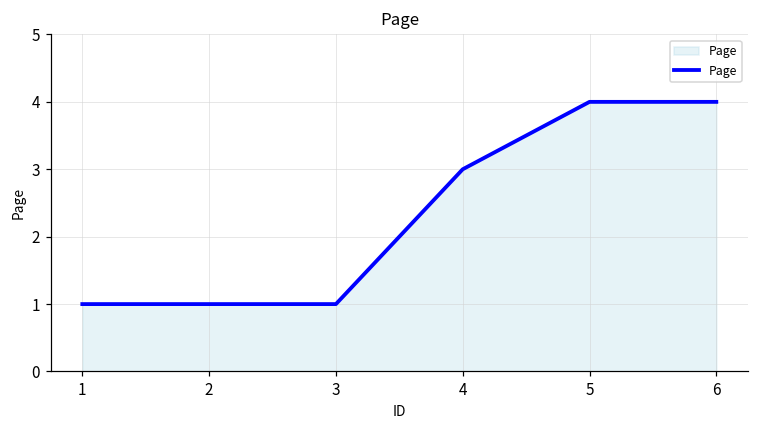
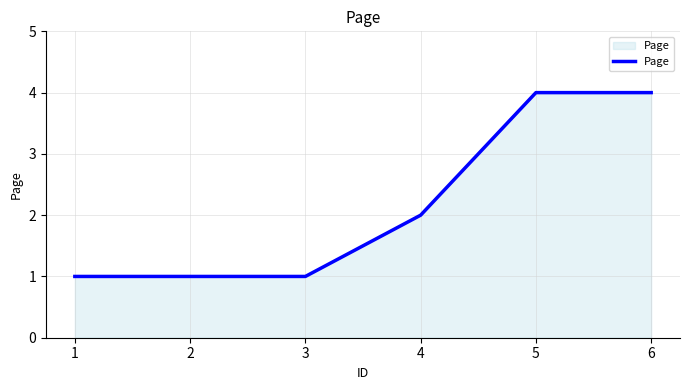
  {
    "1": 1,
    "2": 1,
    "3": 1,
-   "4": 3,
+   "4": 2,
    "5": 4,
    "6": 4
  }
